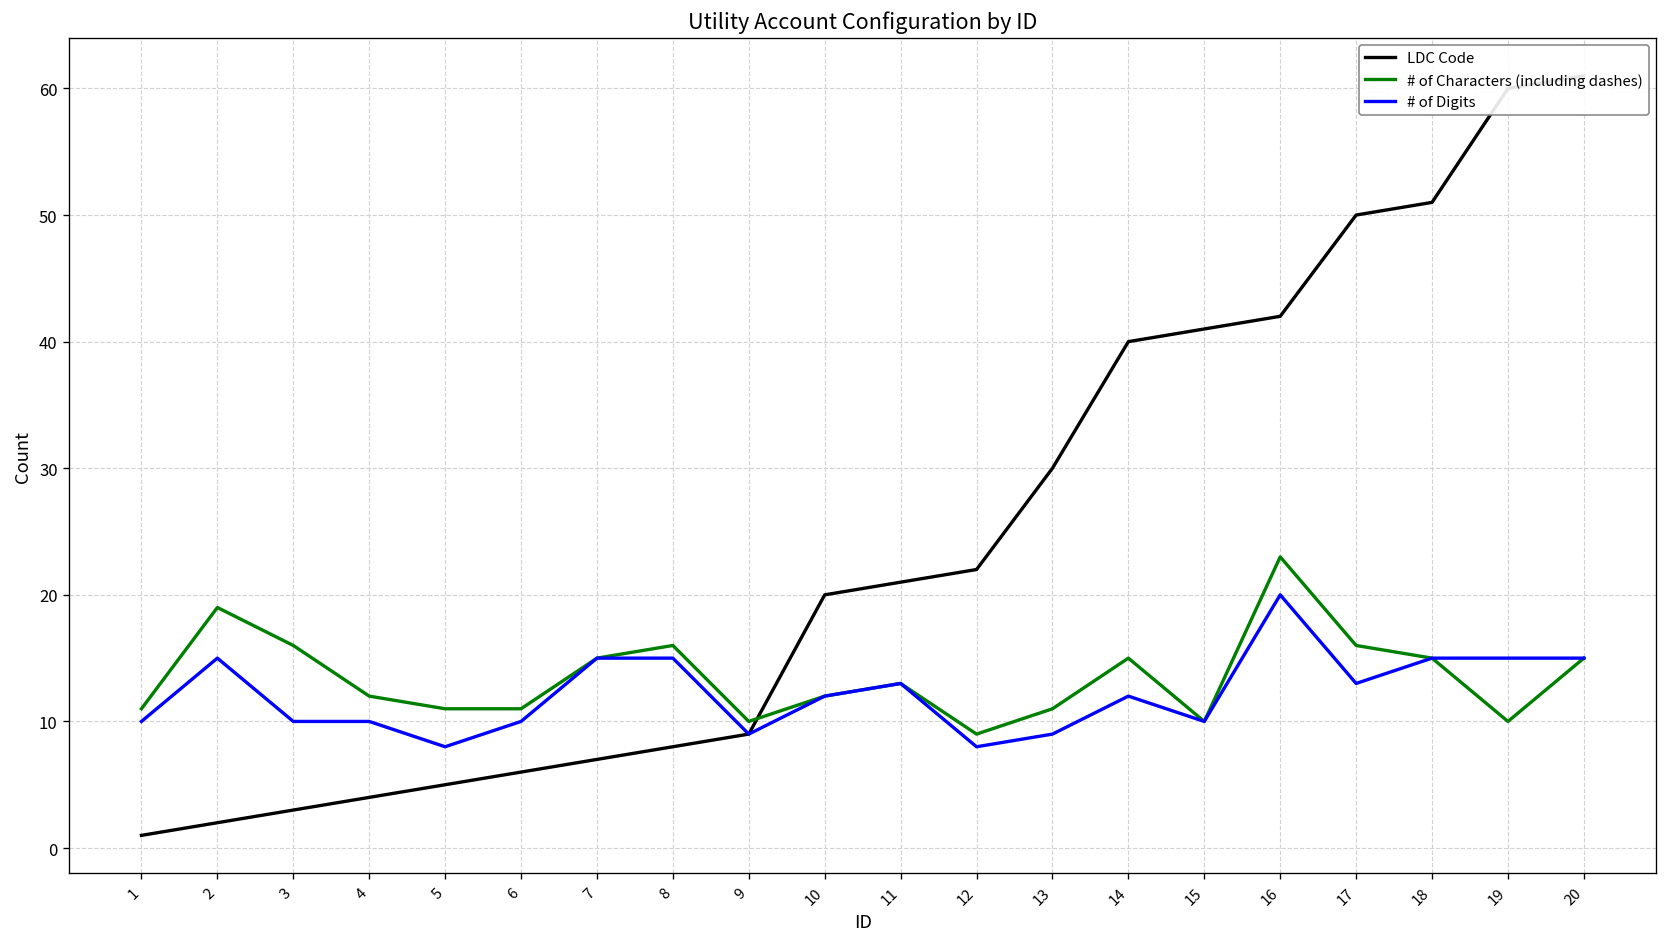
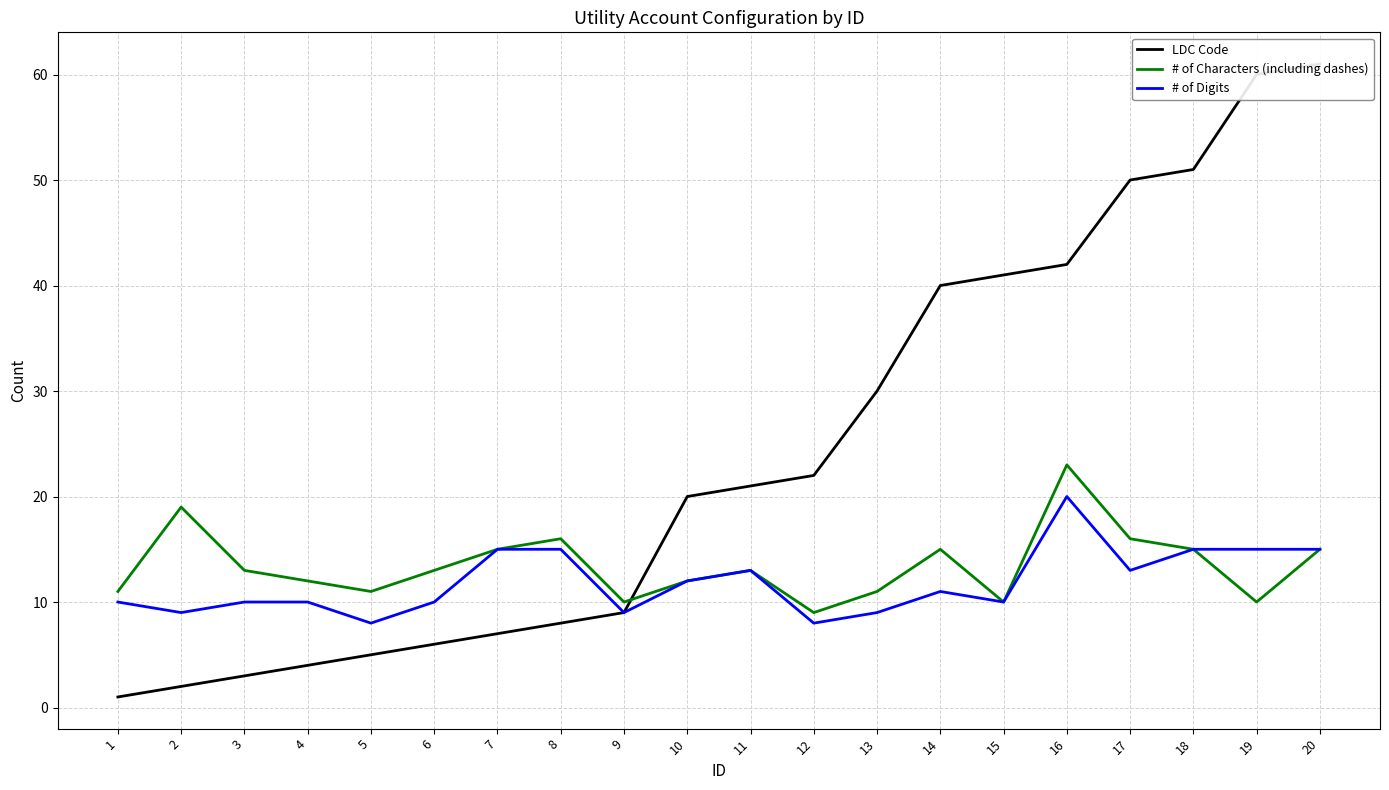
  {
    "LDC Code": {
      "1": 1,
      "2": 2,
      "3": 3,
      "4": 4,
      "5": 5,
      "6": 6,
      "7": 7,
      "8": 8,
      "10": 20,
      "11": 21,
      "12": 22,
      "13": 30,
      "14": 40,
      "15": 41,
      "16": 42,
      "17": 50,
      "18": 51
    },
    "# of Characters (including dashes)": {
      "1": 11,
      "2": 19,
-     "3": 16,
+     "3": 13,
      "4": 12,
      "5": 11,
-     "6": 11,
+     "6": 13,
      "8": 16,
      "9": 10,
      "12": 9,
      "13": 11,
      "14": 15,
      "16": 23,
      "17": 16,
      "19": 10
    },
    "# of Digits": {
      "1": 10,
-     "2": 15,
+     "2": 9,
      "3": 10,
      "4": 10,
      "5": 8,
      "6": 10,
      "8": 15,
      "12": 8,
      "13": 9,
-     "14": 12,
+     "14": 11,
      "16": 20,
      "17": 13,
      "19": 15
    }
  }
